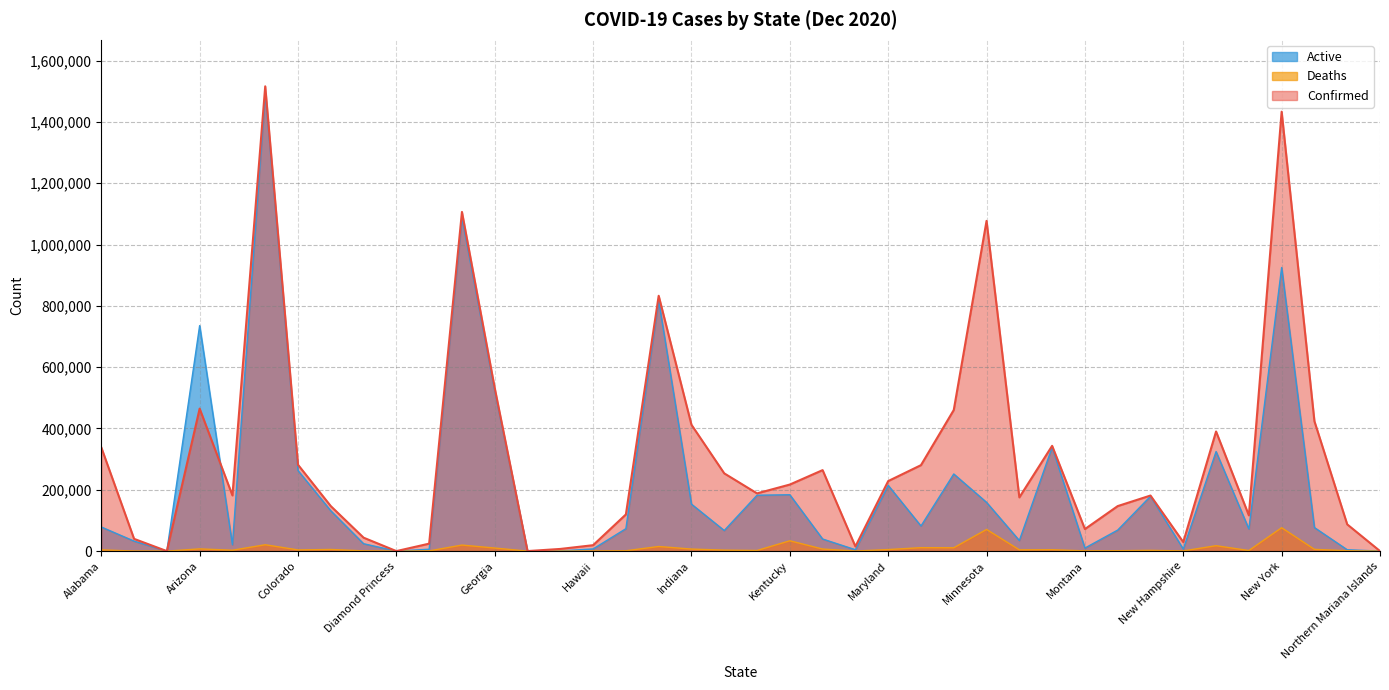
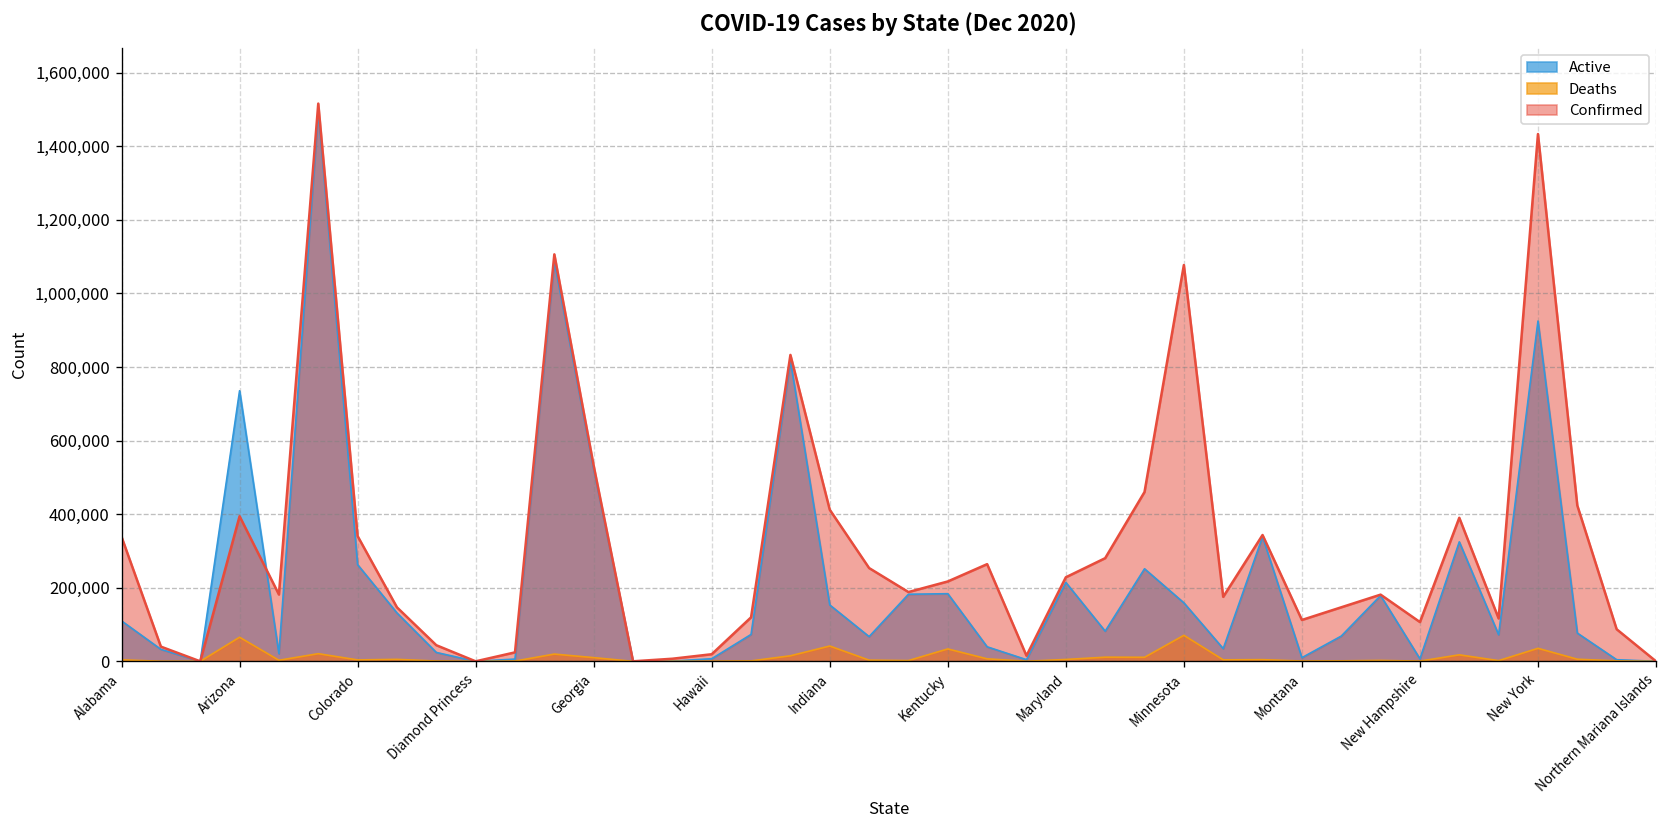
  {
    "Active": {
-     "Alabama": "80,000",
+     "Alabama": "110,000",
      "Arizona": "740,000",
      "Colorado": "260,000",
      "Georgia": "520,000",
      "Indiana": "150,000",
      "Kentucky": "180,000",
      "Maryland": "210,000",
      "Minnesota": "160,000",
      "Montana": "10,000",
      "New York": "930,000"
    },
    "Deaths": {
      "Alabama": "0",
-     "Arizona": "10,000",
+     "Arizona": "70,000",
      "Colorado": "0",
      "Georgia": "10,000",
-     "Indiana": "10,000",
+     "Indiana": "40,000",
      "Kentucky": "30,000",
      "Maryland": "10,000",
      "Minnesota": "70,000",
      "Montana": "0",
-     "New York": "80,000"
+     "New York": "40,000"
    },
    "Confirmed": {
      "Alabama": "340,000",
-     "Arizona": "460,000",
-     "Colorado": "280,000",
+     "Arizona": "390,000",
+     "Colorado": "340,000",
      "Georgia": "530,000",
      "Hawaii": "20,000",
      "Indiana": "410,000",
      "Kentucky": "220,000",
      "Maryland": "230,000",
      "Minnesota": "1,080,000",
-     "Montana": "70,000",
-     "New Hampshire": "30,000",
+     "Montana": "110,000",
+     "New Hampshire": "110,000",
      "New York": "1,430,000"
    }
  }
